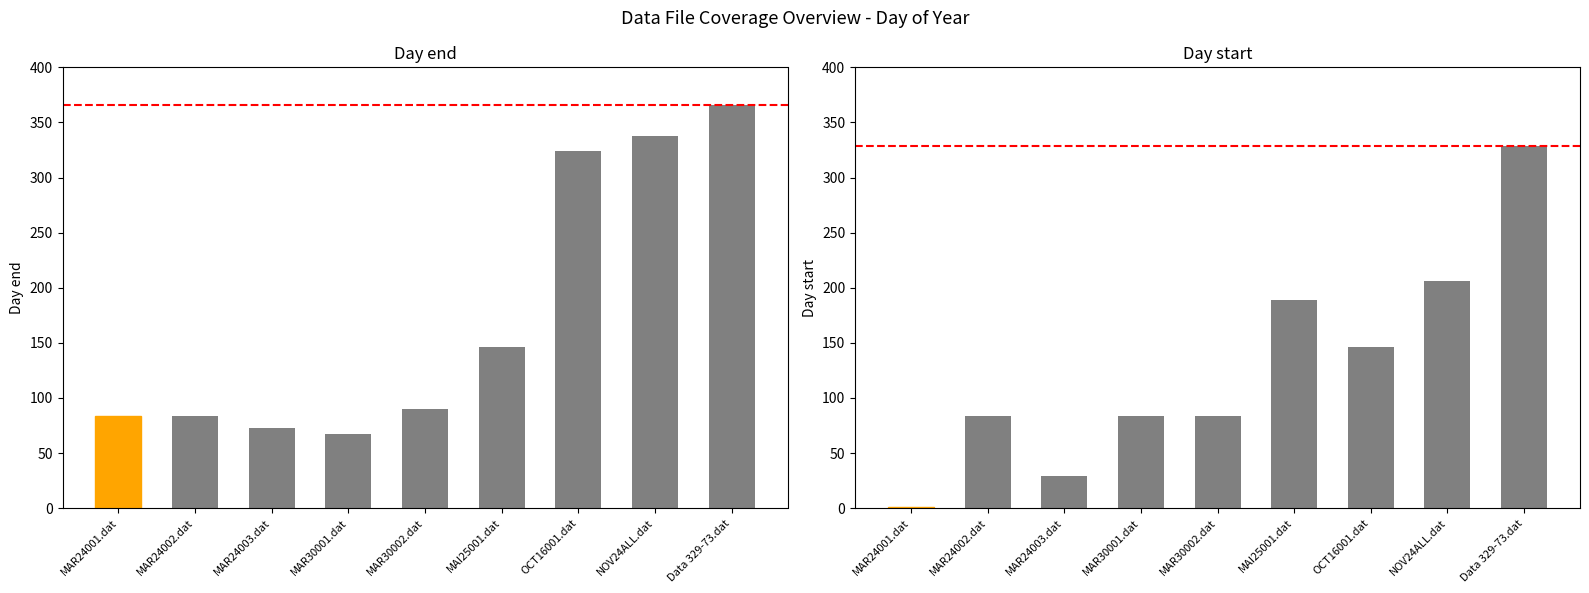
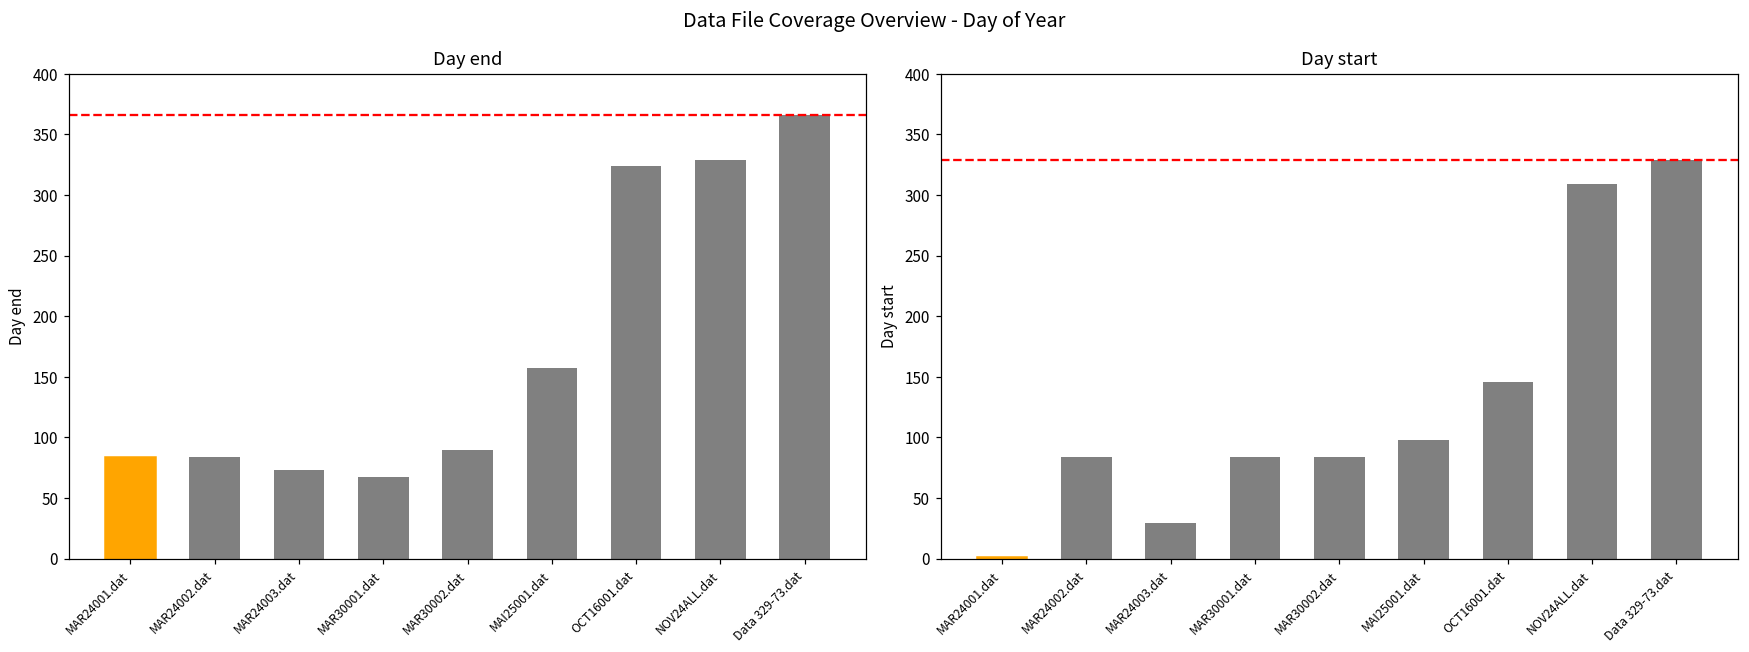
  {
    "Day end": {
      "MAR24001.dat": 84,
      "MAR24002.dat": 84,
      "MAR24003.dat": 73,
      "MAR30001.dat": 67,
      "MAR30002.dat": 90,
-     "MAI25001.dat": 146,
+     "MAI25001.dat": 157,
      "OCT16001.dat": 324,
-     "NOV24ALL.dat": 338,
+     "NOV24ALL.dat": 329,
      "Data 329-73.dat": 366
    },
    "Day start": {
      "MAR24002.dat": 84,
      "MAR24003.dat": 29,
      "MAR30001.dat": 84,
      "MAR30002.dat": 84,
-     "MAI25001.dat": 189,
+     "MAI25001.dat": 98,
      "OCT16001.dat": 146,
-     "NOV24ALL.dat": 206,
+     "NOV24ALL.dat": 309,
      "Data 329-73.dat": 329
    }
  }
